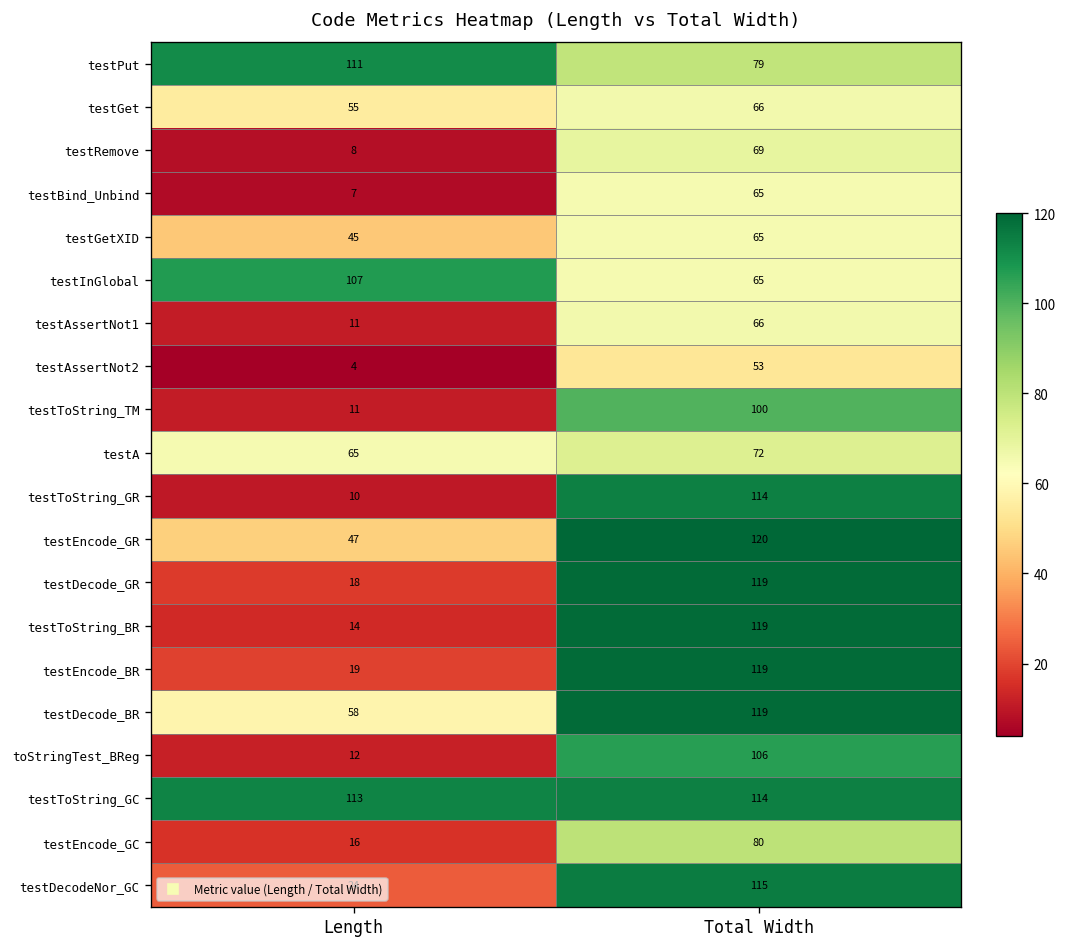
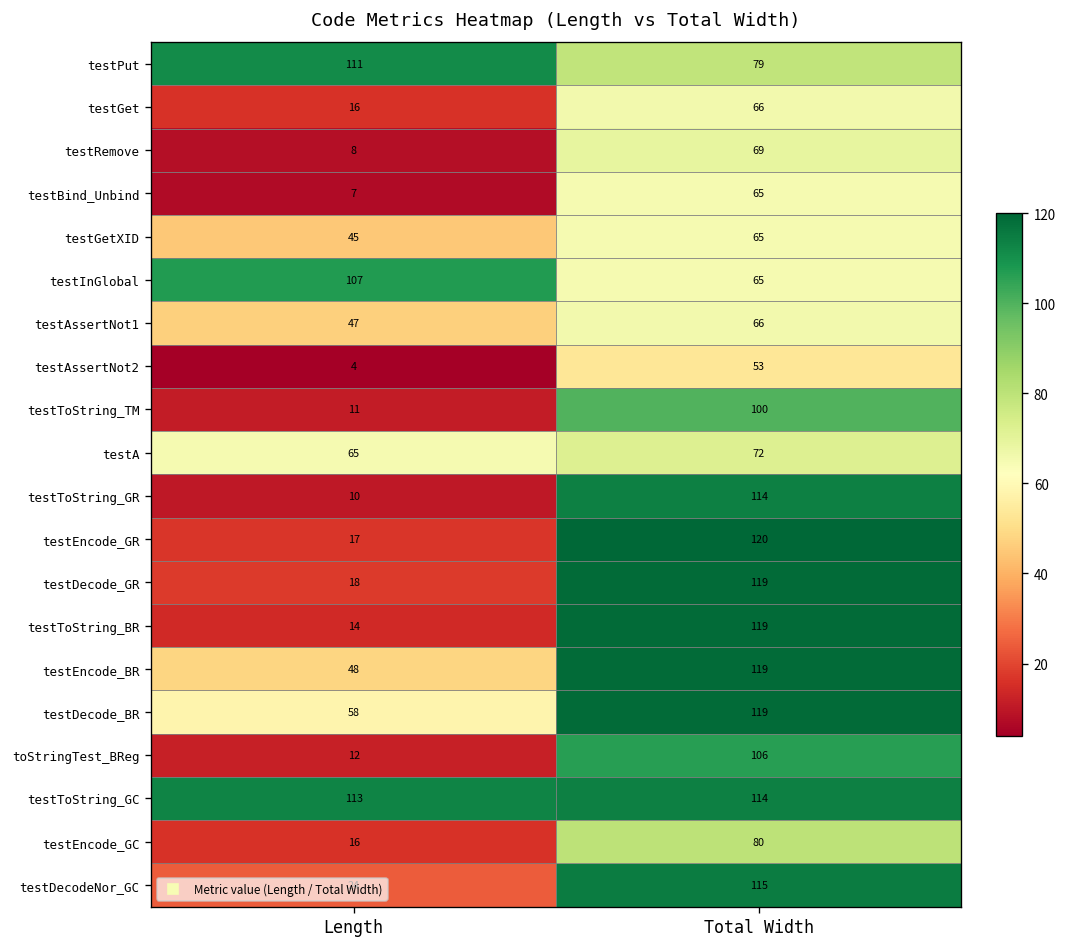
  {
    "testPut": {
      "Length": 111,
      "Total Width": 79
    },
    "testGet": {
-     "Length": 55,
+     "Length": 16,
      "Total Width": 66
    },
    "testRemove": {
      "Length": 8,
      "Total Width": 69
    },
    "testBind_Unbind": {
      "Length": 7,
      "Total Width": 65
    },
    "testGetXID": {
      "Length": 45,
      "Total Width": 65
    },
    "testInGlobal": {
      "Length": 107,
      "Total Width": 65
    },
    "testAssertNot1": {
-     "Length": 11,
+     "Length": 47,
      "Total Width": 66
    },
    "testAssertNot2": {
      "Length": 4,
      "Total Width": 53
    },
    "testToString_TM": {
      "Length": 11,
      "Total Width": 100
    },
    "testA": {
      "Length": 65,
      "Total Width": 72
    },
    "testToString_GR": {
      "Length": 10,
      "Total Width": 114
    },
    "testEncode_GR": {
-     "Length": 47,
+     "Length": 17,
      "Total Width": 120
    },
    "testDecode_GR": {
      "Length": 18,
      "Total Width": 119
    },
    "testToString_BR": {
      "Length": 14,
      "Total Width": 119
    },
    "testEncode_BR": {
-     "Length": 19,
+     "Length": 48,
      "Total Width": 119
    },
    "testDecode_BR": {
      "Length": 58,
      "Total Width": 119
    },
    "toStringTest_BReg": {
      "Length": 12,
      "Total Width": 106
    },
    "testToString_GC": {
      "Length": 113,
      "Total Width": 114
    },
    "testEncode_GC": {
      "Length": 16,
      "Total Width": 80
    },
    "testDecodeNor_GC": {
      "Total Width": 115
    }
  }
